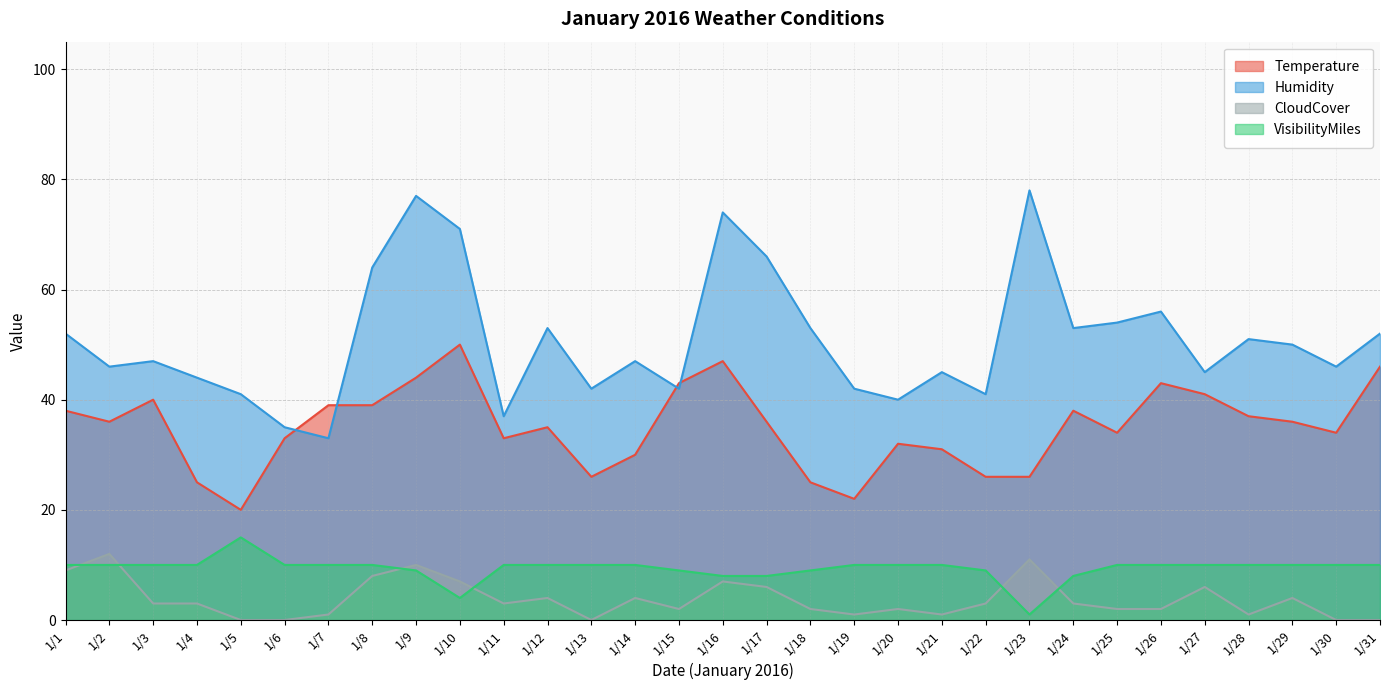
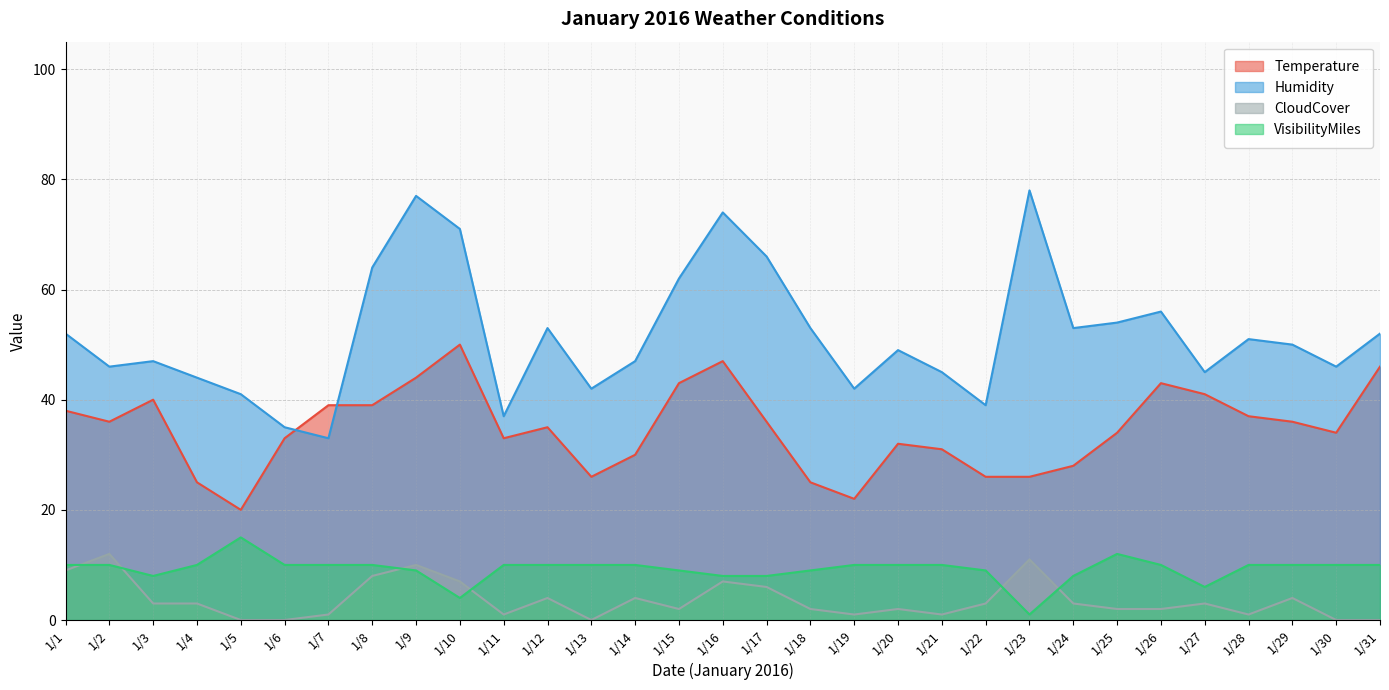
  {
    "Temperature": {
      "1/1": 38,
      "1/2": 36,
      "1/3": 40,
      "1/4": 25,
      "1/5": 20,
      "1/6": 33,
      "1/7": 39,
      "1/8": 39,
      "1/9": 44,
      "1/10": 50,
      "1/11": 33,
      "1/12": 35,
      "1/13": 26,
      "1/14": 30,
      "1/15": 43,
      "1/16": 47,
      "1/17": 36,
      "1/18": 25,
      "1/19": 22,
      "1/20": 32,
      "1/21": 31,
      "1/22": 26,
      "1/23": 26,
-     "1/24": 38,
+     "1/24": 28,
      "1/25": 34,
      "1/26": 43,
      "1/27": 41,
      "1/28": 37,
      "1/29": 36,
      "1/30": 34,
      "1/31": 46
    },
    "Humidity": {
      "1/1": 52,
      "1/2": 46,
      "1/3": 47,
      "1/4": 44,
      "1/5": 41,
      "1/6": 35,
      "1/7": 33,
      "1/8": 64,
      "1/9": 77,
      "1/10": 71,
      "1/11": 37,
      "1/12": 53,
      "1/13": 42,
      "1/14": 47,
-     "1/15": 42,
+     "1/15": 62,
      "1/16": 74,
      "1/17": 66,
      "1/18": 53,
      "1/19": 42,
-     "1/20": 40,
+     "1/20": 49,
      "1/21": 45,
-     "1/22": 41,
+     "1/22": 39,
      "1/23": 78,
      "1/24": 53,
      "1/25": 54,
      "1/26": 56,
      "1/27": 45,
      "1/28": 51,
      "1/29": 50,
      "1/30": 46,
      "1/31": 52
    },
    "CloudCover": {
      "1/1": 9,
      "1/2": 12,
      "1/3": 3,
      "1/4": 3,
      "1/5": 0,
      "1/6": 0,
      "1/7": 1,
      "1/8": 8,
      "1/9": 10,
      "1/10": 7,
-     "1/11": 3,
+     "1/11": 1,
      "1/12": 4,
      "1/13": 0,
      "1/14": 4,
      "1/15": 2,
      "1/16": 7,
      "1/17": 6,
      "1/18": 2,
      "1/19": 1,
      "1/20": 2,
      "1/21": 1,
      "1/22": 3,
      "1/23": 11,
      "1/24": 3,
      "1/25": 2,
      "1/26": 2,
-     "1/27": 6,
+     "1/27": 3,
      "1/28": 1,
      "1/29": 4,
      "1/30": 0,
      "1/31": 0
    },
    "VisibilityMiles": {
      "1/1": 10,
      "1/2": 10,
-     "1/3": 10,
+     "1/3": 8,
      "1/4": 10,
      "1/5": 15,
      "1/6": 10,
      "1/7": 10,
      "1/8": 10,
      "1/9": 9,
      "1/10": 4,
      "1/11": 10,
      "1/12": 10,
      "1/13": 10,
      "1/14": 10,
      "1/15": 9,
      "1/16": 8,
      "1/17": 8,
      "1/18": 9,
      "1/19": 10,
      "1/20": 10,
      "1/21": 10,
      "1/22": 9,
      "1/23": 1,
      "1/24": 8,
-     "1/25": 10,
+     "1/25": 12,
      "1/26": 10,
-     "1/27": 10,
+     "1/27": 6,
      "1/28": 10,
      "1/29": 10,
      "1/30": 10,
      "1/31": 10
    }
  }
